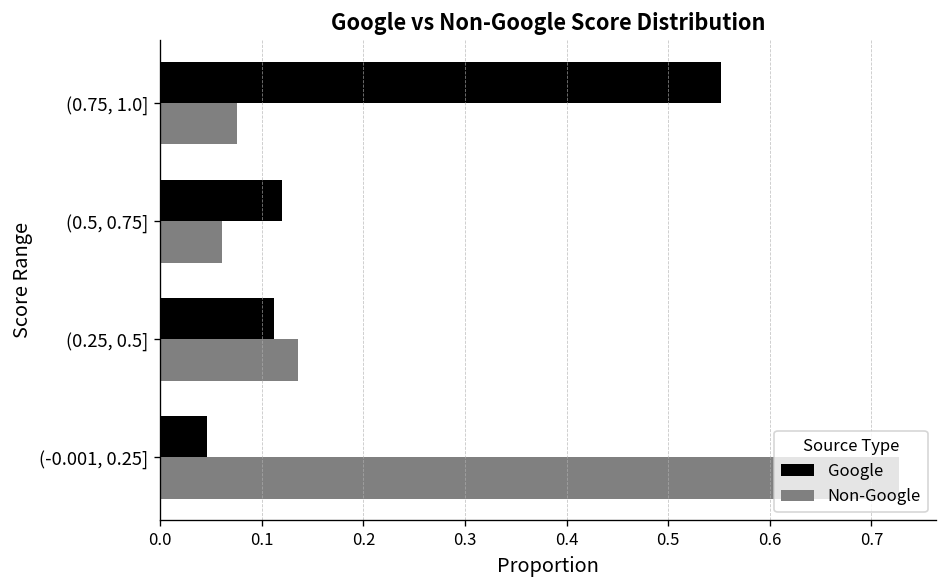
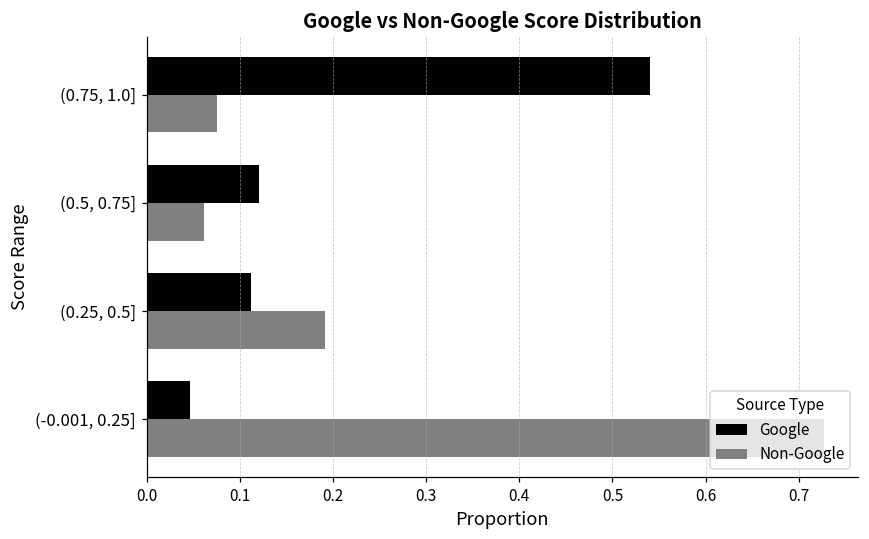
  {
    "Google": {
-     "(0.75, 1.0]": 0.55,
+     "(0.75, 1.0]": 0.54,
      "(0.5, 0.75]": 0.12,
      "(0.25, 0.5]": 0.11,
      "(-0.001, 0.25]": 0.05
    },
    "Non-Google": {
      "(0.75, 1.0]": 0.08,
      "(0.5, 0.75]": 0.06,
-     "(0.25, 0.5]": 0.14
+     "(0.25, 0.5]": 0.19
    }
  }
